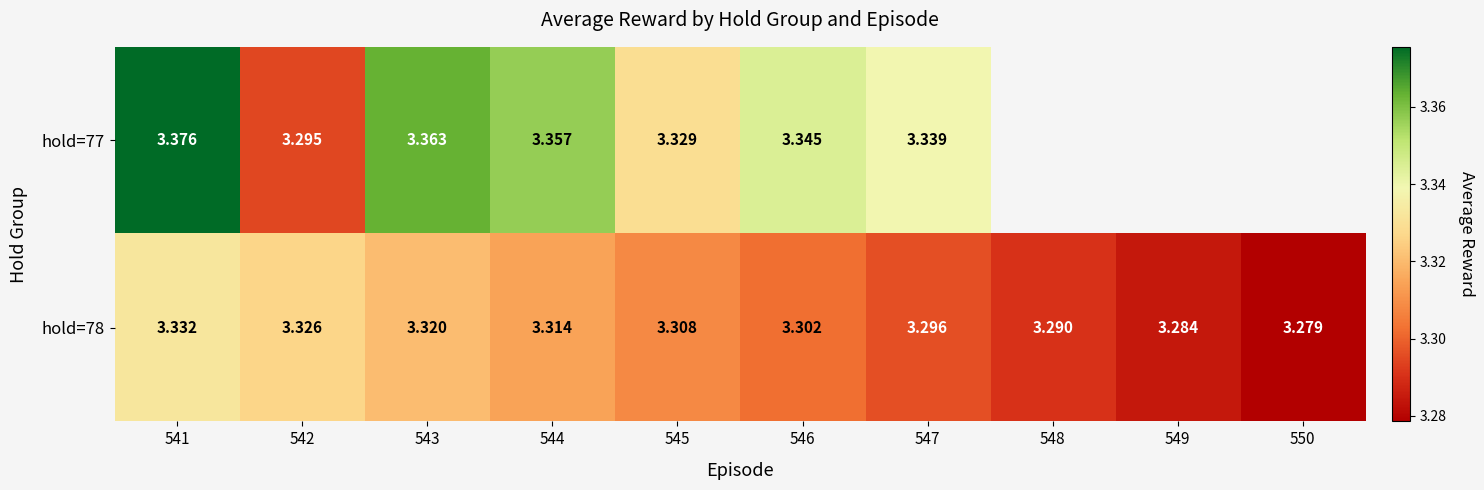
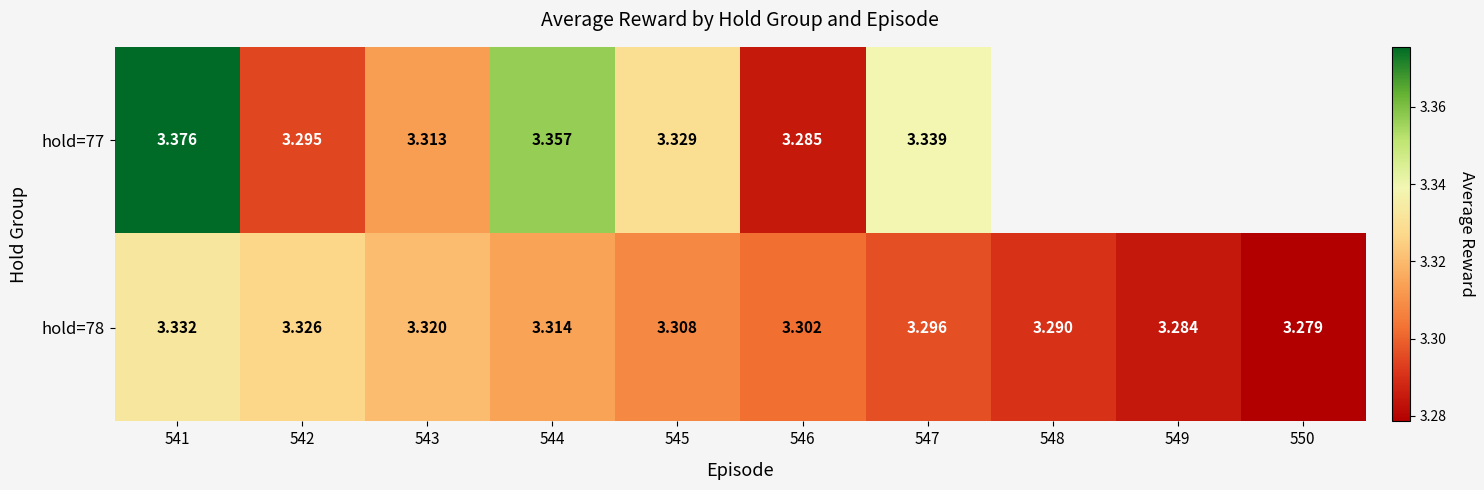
  {
    "hold=77": {
      "541": 3.376,
      "542": 3.295,
-     "543": 3.363,
+     "543": 3.313,
      "544": 3.357,
      "545": 3.329,
-     "546": 3.345,
+     "546": 3.285,
      "547": 3.339
    },
    "hold=78": {
      "541": 3.332,
      "542": 3.326,
      "543": 3.320,
      "544": 3.314,
      "545": 3.308,
      "546": 3.302,
      "547": 3.296,
      "548": 3.290,
      "549": 3.284,
      "550": 3.279
    }
  }
